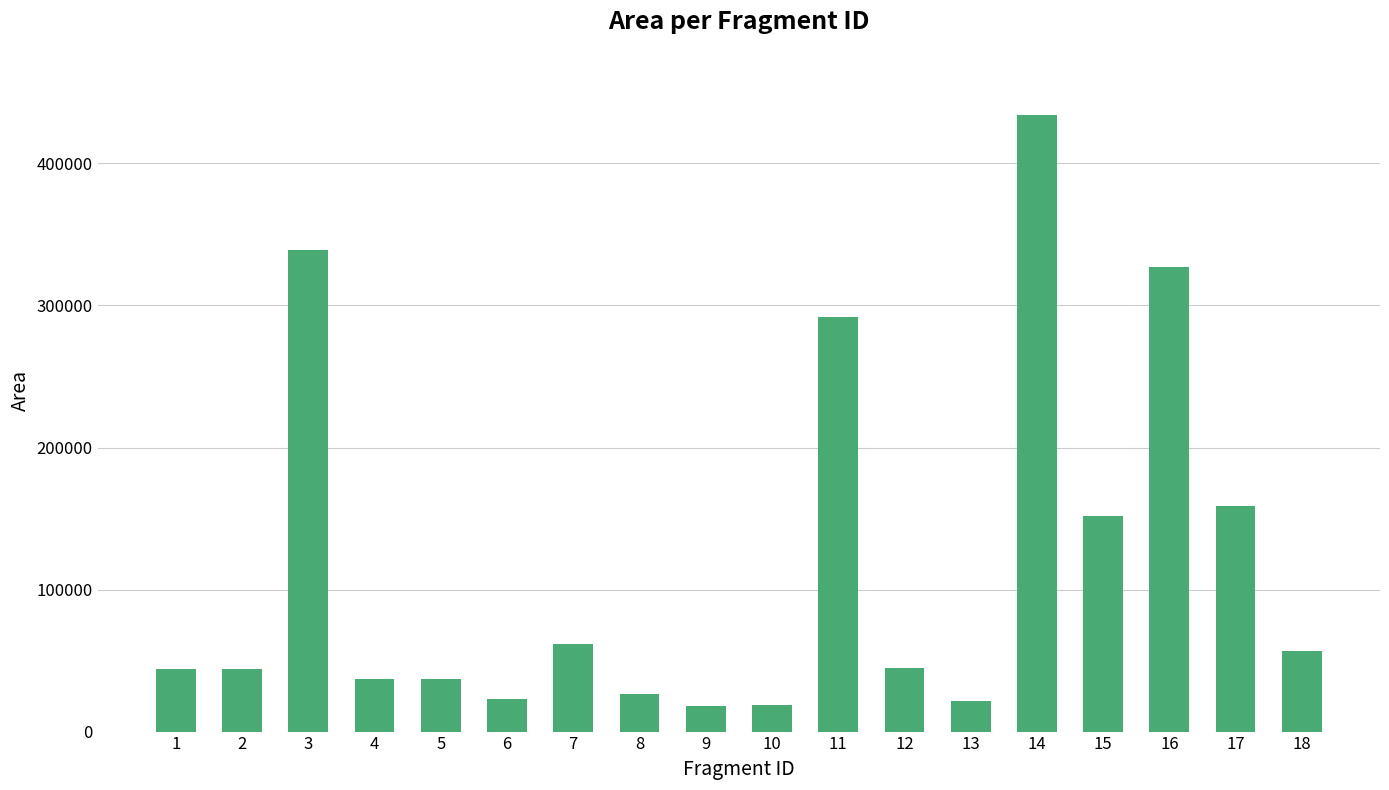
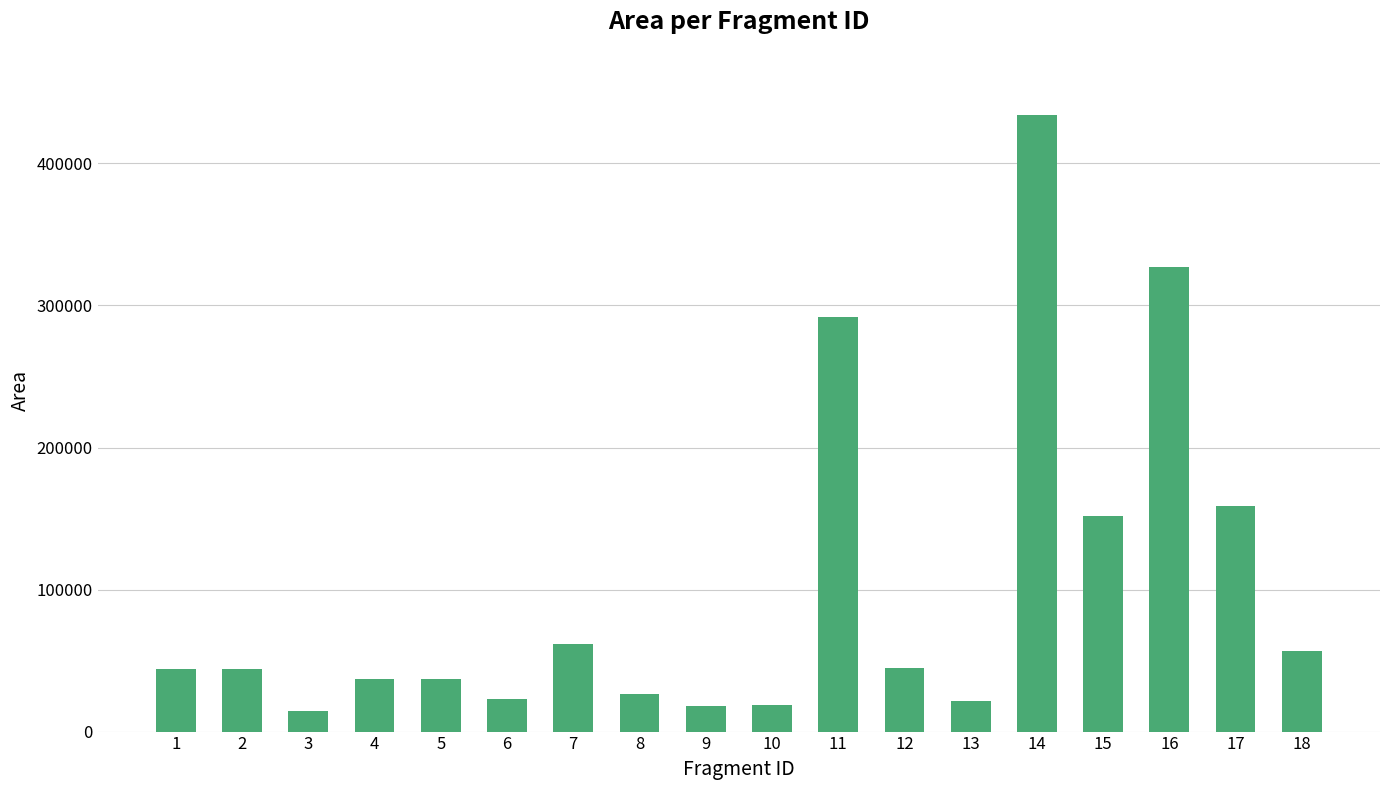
  {
    "1": 44000,
    "2": 44000,
-   "3": 339000,
+   "3": 15000,
    "4": 37000,
    "5": 37000,
    "6": 23000,
    "7": 62000,
    "8": 26000,
    "9": 18000,
    "10": 19000,
    "11": 292000,
    "12": 45000,
    "13": 21000,
    "14": 434000,
    "15": 151000,
    "16": 327000,
    "17": 159000,
    "18": 57000
  }
